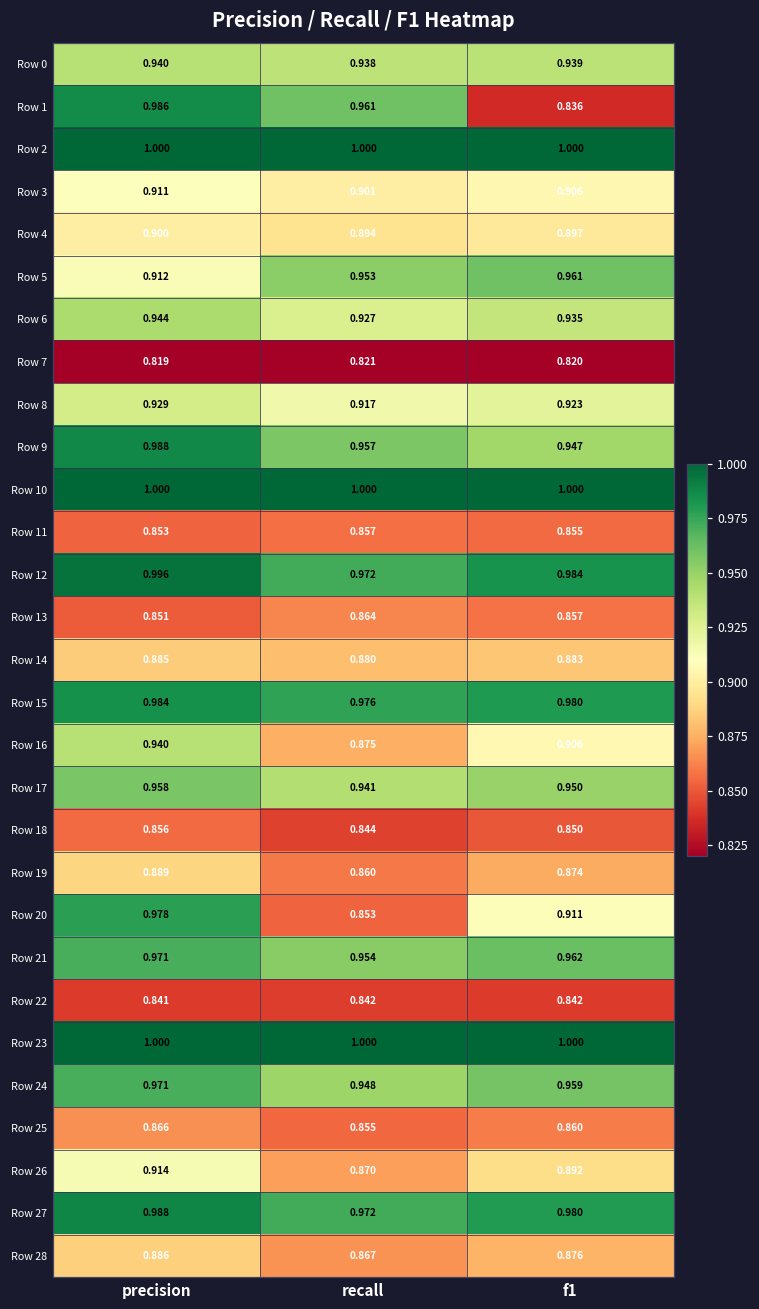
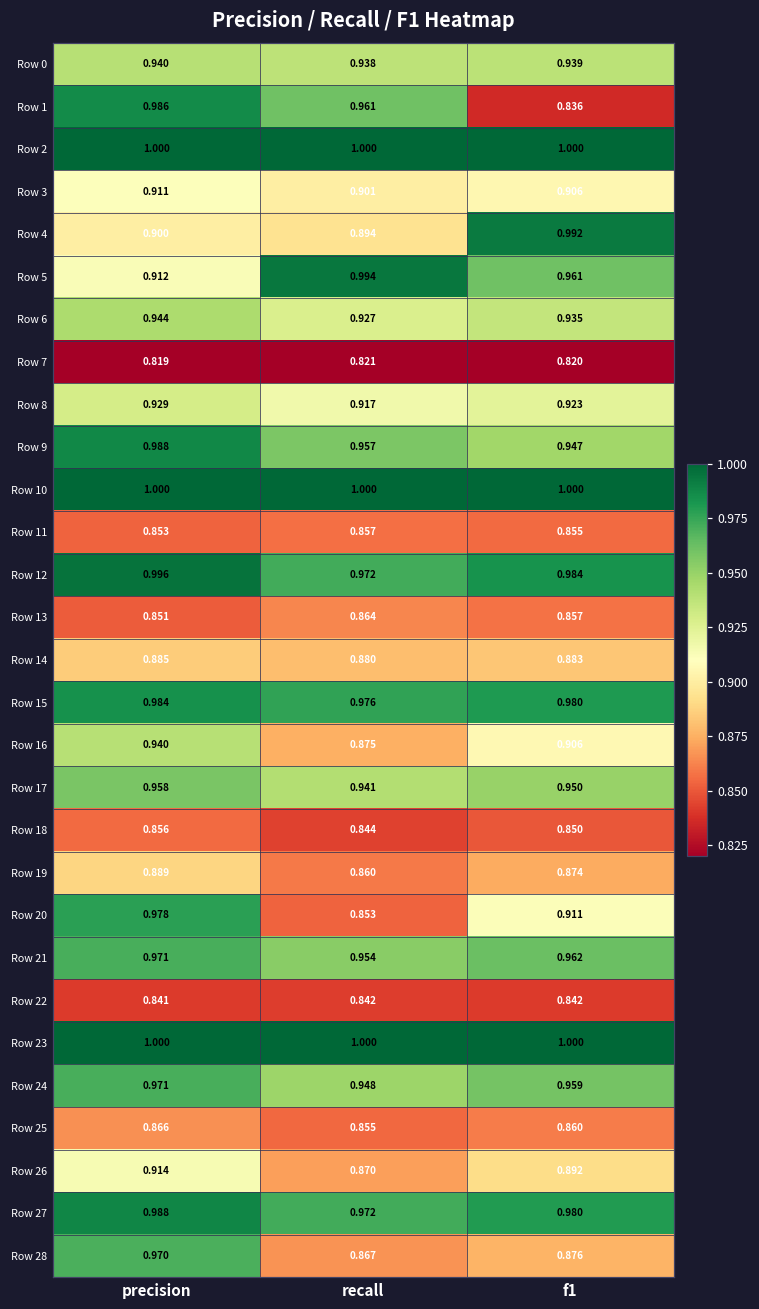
  {
    "Row 0": {
      "precision": 0.940,
      "recall": 0.938,
      "f1": 0.939
    },
    "Row 1": {
      "precision": 0.986,
      "recall": 0.961,
      "f1": 0.836
    },
    "Row 2": {
      "precision": 1.000,
      "recall": 1.000,
      "f1": 1.000
    },
    "Row 3": {
      "precision": 0.911,
      "recall": 0.901,
      "f1": 0.906
    },
    "Row 4": {
      "precision": 0.900,
      "recall": 0.894,
-     "f1": 0.897
+     "f1": 0.992
    },
    "Row 5": {
      "precision": 0.912,
-     "recall": 0.953,
+     "recall": 0.994,
      "f1": 0.961
    },
    "Row 6": {
      "precision": 0.944,
      "recall": 0.927,
      "f1": 0.935
    },
    "Row 7": {
      "precision": 0.819,
      "recall": 0.821,
      "f1": 0.820
    },
    "Row 8": {
      "precision": 0.929,
      "recall": 0.917,
      "f1": 0.923
    },
    "Row 9": {
      "precision": 0.988,
      "recall": 0.957,
      "f1": 0.947
    },
    "Row 10": {
      "precision": 1.000,
      "recall": 1.000,
      "f1": 1.000
    },
    "Row 11": {
      "precision": 0.853,
      "recall": 0.857,
      "f1": 0.855
    },
    "Row 12": {
      "precision": 0.996,
      "recall": 0.972,
      "f1": 0.984
    },
    "Row 13": {
      "precision": 0.851,
      "recall": 0.864,
      "f1": 0.857
    },
    "Row 14": {
      "precision": 0.885,
      "recall": 0.880,
      "f1": 0.883
    },
    "Row 15": {
      "precision": 0.984,
      "recall": 0.976,
      "f1": 0.980
    },
    "Row 16": {
      "precision": 0.940,
      "recall": 0.875,
      "f1": 0.906
    },
    "Row 17": {
      "precision": 0.958,
      "recall": 0.941,
      "f1": 0.950
    },
    "Row 18": {
      "precision": 0.856,
      "recall": 0.844,
      "f1": 0.850
    },
    "Row 19": {
      "precision": 0.889,
      "recall": 0.860,
      "f1": 0.874
    },
    "Row 20": {
      "precision": 0.978,
      "recall": 0.853,
      "f1": 0.911
    },
    "Row 21": {
      "precision": 0.971,
      "recall": 0.954,
      "f1": 0.962
    },
    "Row 22": {
      "precision": 0.841,
      "recall": 0.842,
      "f1": 0.842
    },
    "Row 23": {
      "precision": 1.000,
      "recall": 1.000,
      "f1": 1.000
    },
    "Row 24": {
      "precision": 0.971,
      "recall": 0.948,
      "f1": 0.959
    },
    "Row 25": {
      "precision": 0.866,
      "recall": 0.855,
      "f1": 0.860
    },
    "Row 26": {
      "precision": 0.914,
      "recall": 0.870,
      "f1": 0.892
    },
    "Row 27": {
      "precision": 0.988,
      "recall": 0.972,
      "f1": 0.980
    },
    "Row 28": {
-     "precision": 0.886,
+     "precision": 0.970,
      "recall": 0.867,
      "f1": 0.876
    }
  }
